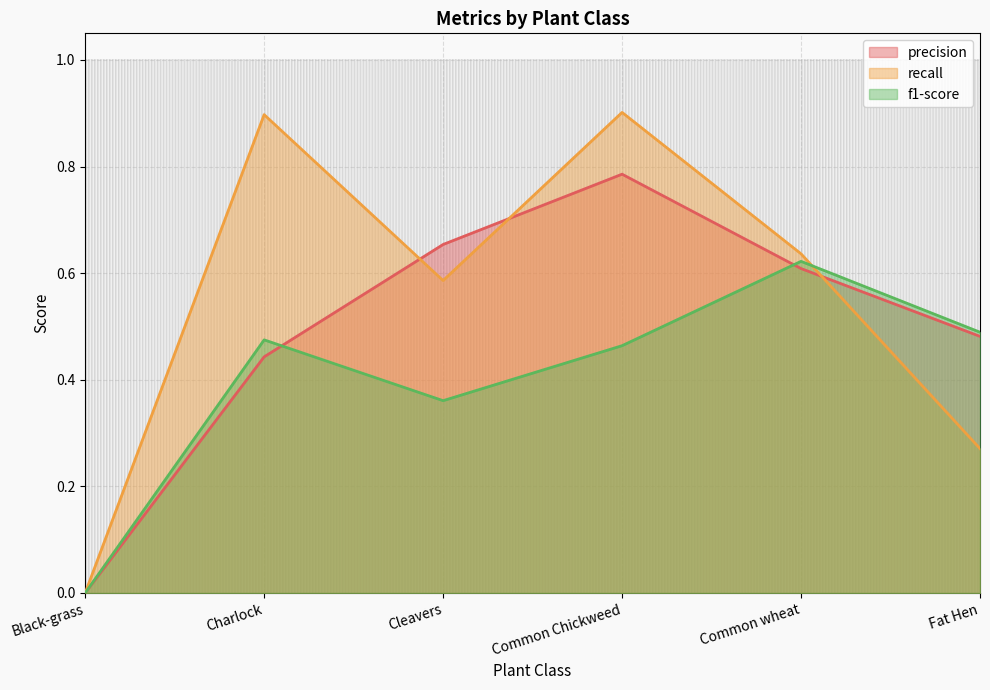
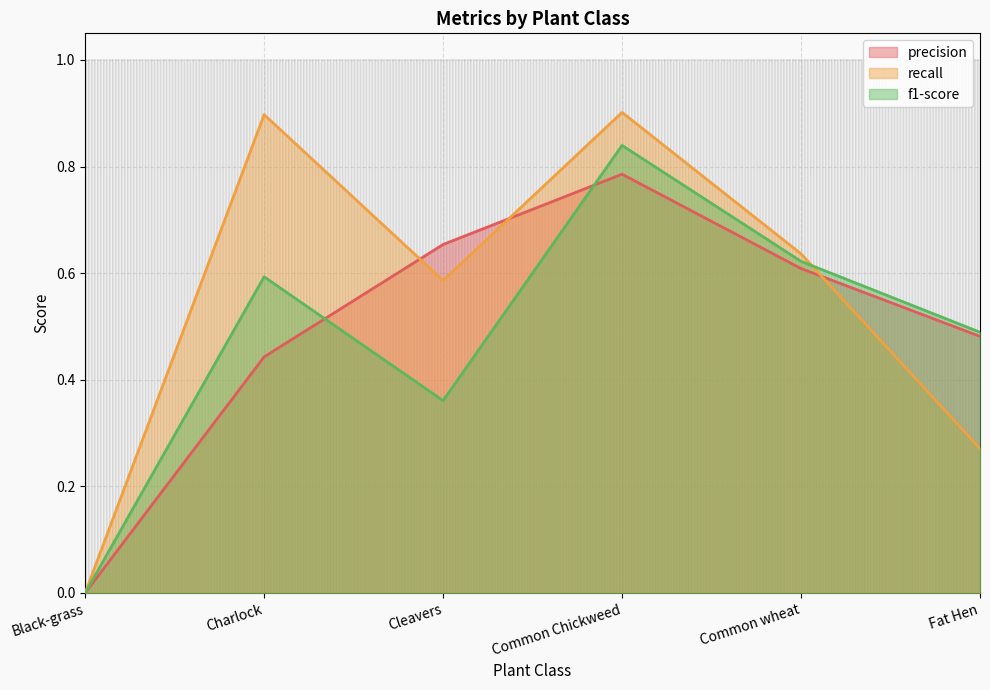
  {
    "f1-score": {
-     "Charlock": 0.47,
+     "Charlock": 0.59,
      "Cleavers": 0.36,
-     "Common Chickweed": 0.46,
+     "Common Chickweed": 0.84,
      "Common wheat": 0.62,
      "Fat Hen": 0.49
    }
  }
